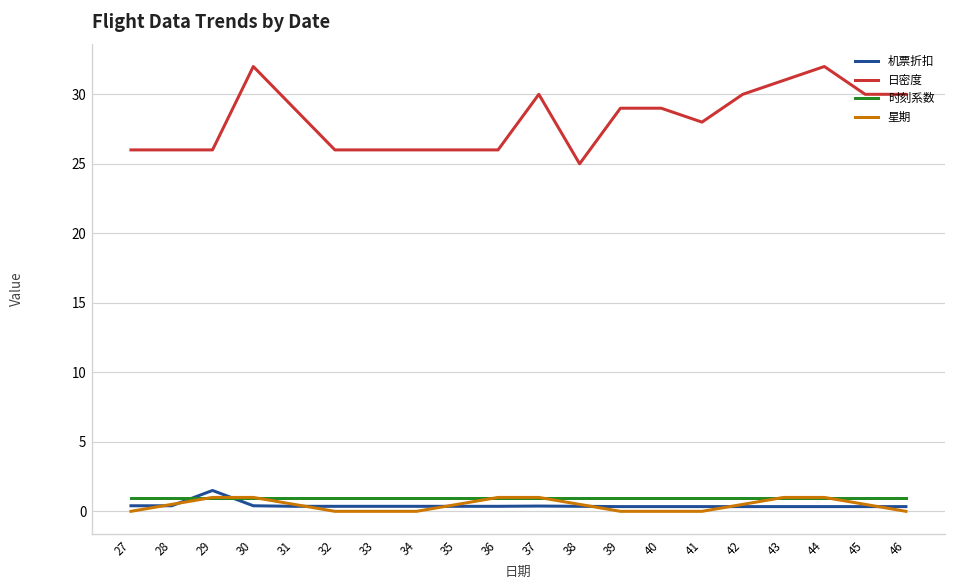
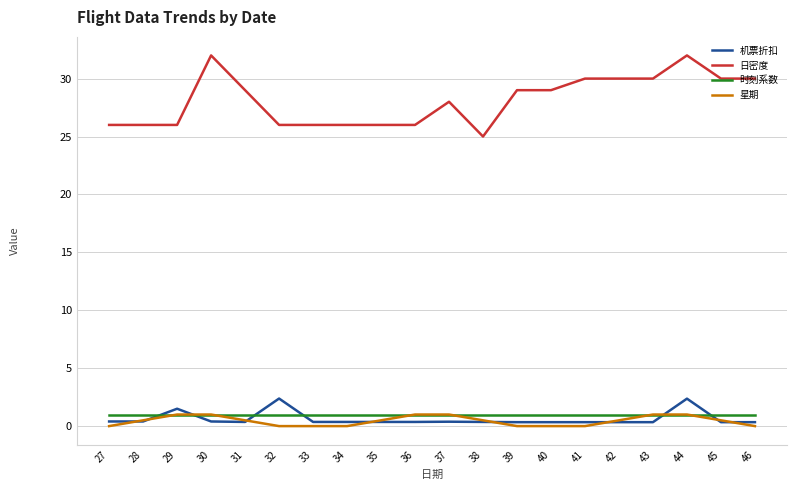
  {
    "机票折扣": {
      "27": 0.4,
      "29": 1.5,
      "30": 0.4,
-     "32": 0.4,
+     "32": 2.4,
      "33": 0.4,
      "34": 0.4,
      "36": 0.4,
      "37": 0.4,
      "39": 0.3,
      "40": 0.3,
      "41": 0.3,
      "43": 0.3,
-     "44": 0.3,
+     "44": 2.4,
      "46": 0.3
    },
    "日密度": {
      "27": 26,
      "28": 26,
      "29": 26,
      "30": 32,
      "31": 29,
      "32": 26,
      "33": 26,
      "34": 26,
      "35": 26,
      "36": 26,
-     "37": 30,
+     "37": 28,
      "38": 25,
      "39": 29,
      "40": 29,
-     "41": 28,
+     "41": 30,
      "42": 30,
-     "43": 31,
+     "43": 30,
      "44": 32,
      "45": 30,
      "46": 30
    },
    "时刻系数": {
      "27": 1.0,
      "28": 1.0,
      "31": 1.0,
      "32": 1.0,
      "33": 1.0,
      "34": 1.0,
      "35": 1.0,
      "38": 1.0,
      "39": 1.0,
      "40": 1.0,
      "41": 1.0,
      "42": 1.0,
      "45": 1.0,
      "46": 1.0
    },
    "星期": {
      "27": 0.0,
      "32": 0.0,
      "33": 0.0,
      "34": 0.0,
      "39": 0.0,
      "40": 0.0,
      "41": 0.0,
      "46": 0.0
    }
  }
